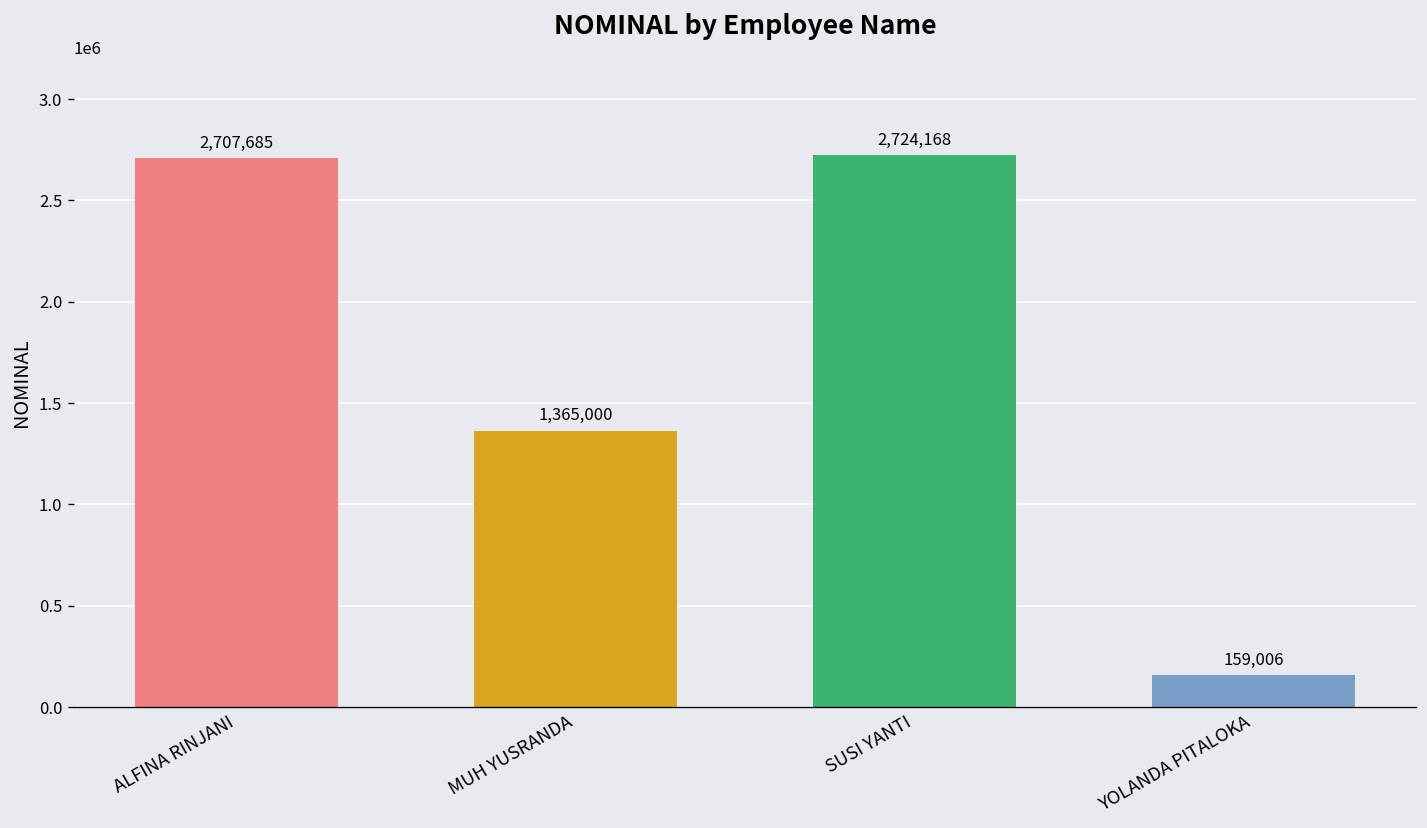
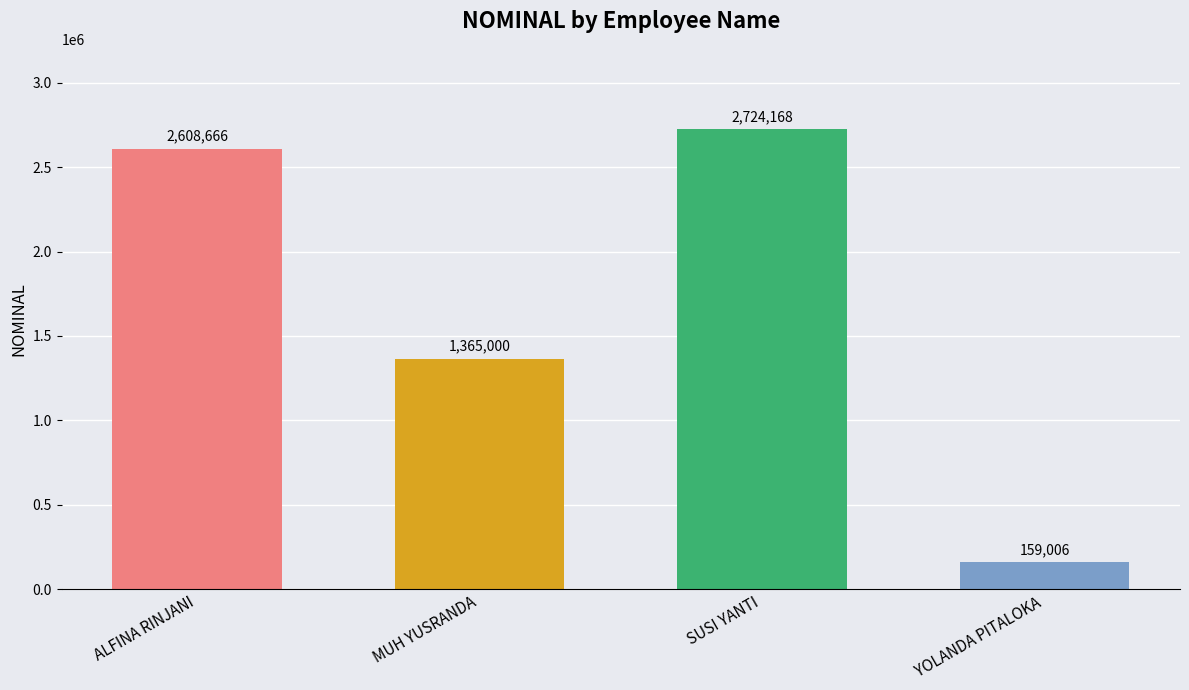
  {
-   "ALFINA RINJANI": "2,707,685",
+   "ALFINA RINJANI": "2,608,666",
    "MUH YUSRANDA": "1,365,000",
    "SUSI YANTI": "2,724,168",
    "YOLANDA PITALOKA": "159,006"
  }
